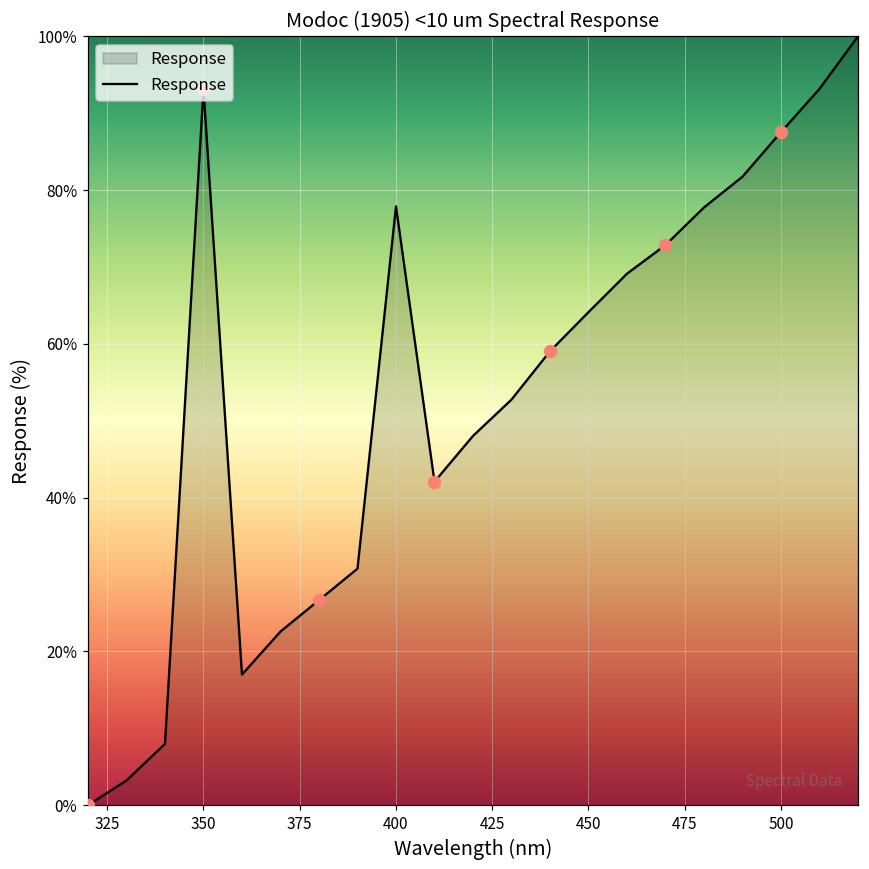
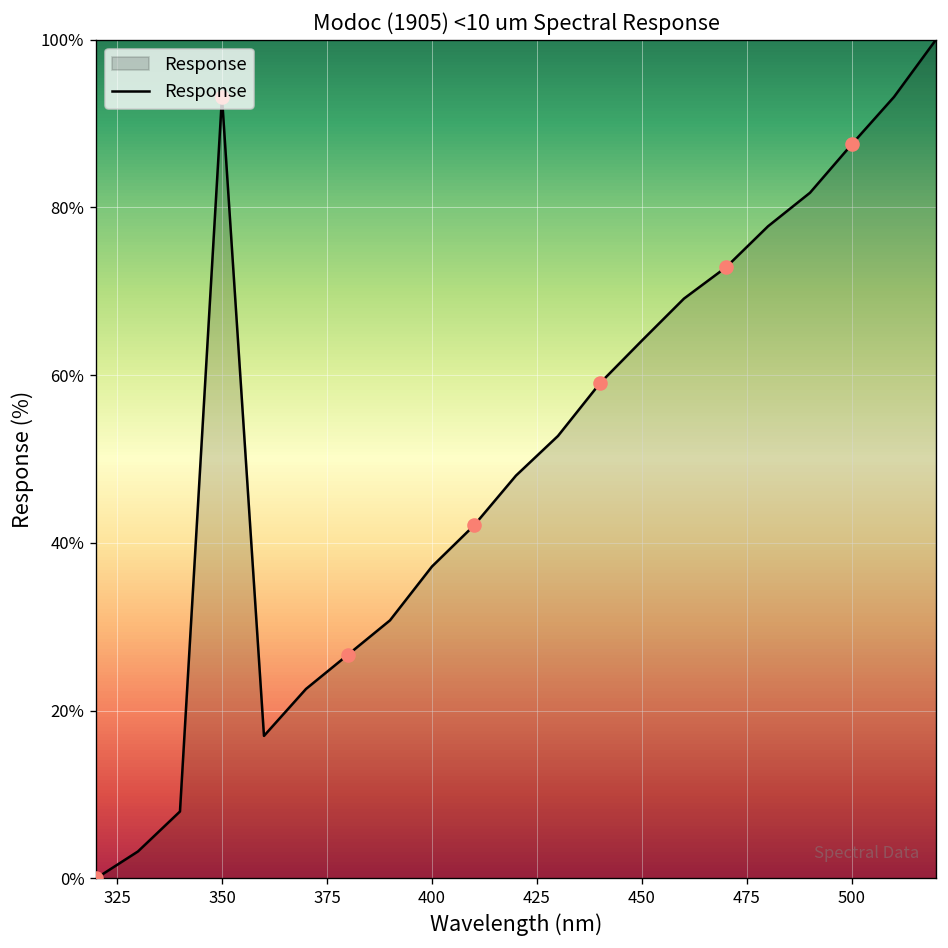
  {
    "Response": {
-     "400": "78%",
+     "400": "37%",
      "450": "64%"
    }
  }
